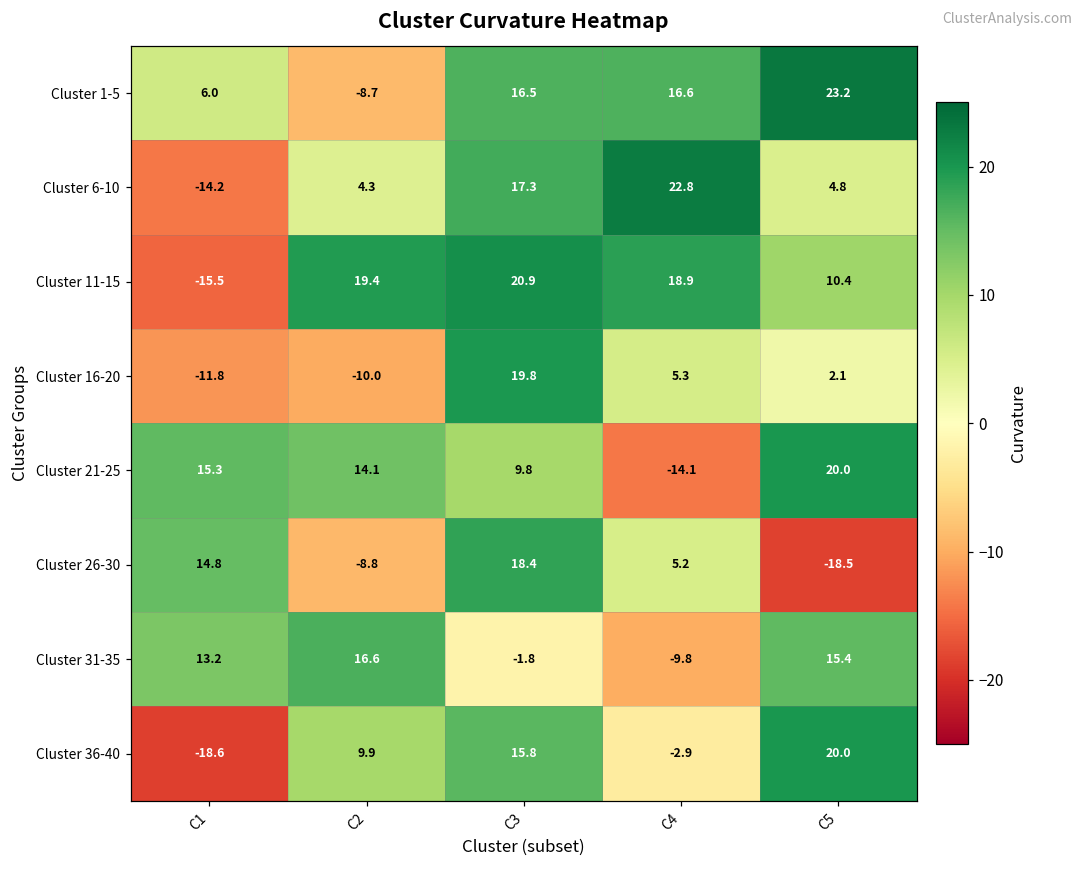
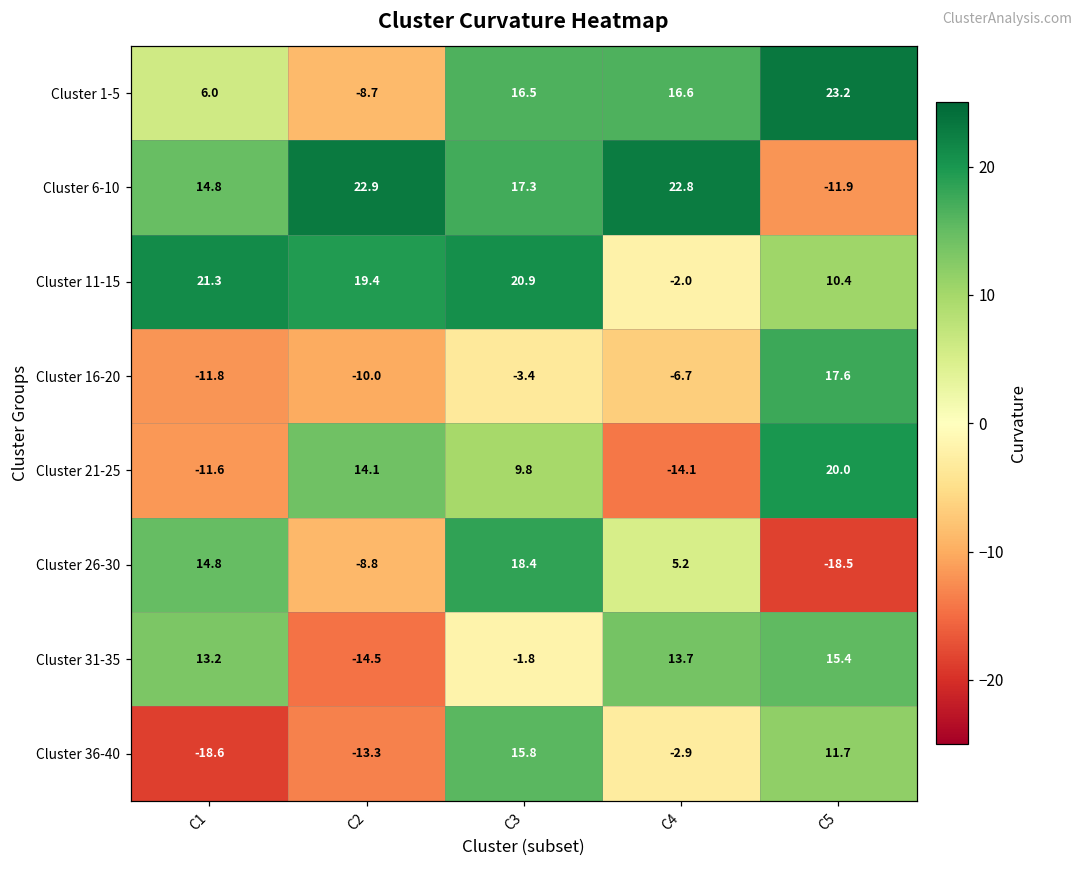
  {
    "Cluster 1-5": {
      "C1": 6.0,
      "C2": -8.7,
      "C3": 16.5,
      "C4": 16.6,
      "C5": 23.2
    },
    "Cluster 6-10": {
-     "C1": -14.2,
-     "C2": 4.3,
+     "C1": 14.8,
+     "C2": 22.9,
      "C3": 17.3,
      "C4": 22.8,
-     "C5": 4.8
+     "C5": -11.9
    },
    "Cluster 11-15": {
-     "C1": -15.5,
+     "C1": 21.3,
      "C2": 19.4,
      "C3": 20.9,
-     "C4": 18.9,
+     "C4": -2.0,
      "C5": 10.4
    },
    "Cluster 16-20": {
      "C1": -11.8,
      "C2": -10.0,
-     "C3": 19.8,
-     "C4": 5.3,
-     "C5": 2.1
+     "C3": -3.4,
+     "C4": -6.7,
+     "C5": 17.6
    },
    "Cluster 21-25": {
-     "C1": 15.3,
+     "C1": -11.6,
      "C2": 14.1,
      "C3": 9.8,
      "C4": -14.1,
      "C5": 20.0
    },
    "Cluster 26-30": {
      "C1": 14.8,
      "C2": -8.8,
      "C3": 18.4,
      "C4": 5.2,
      "C5": -18.5
    },
    "Cluster 31-35": {
      "C1": 13.2,
-     "C2": 16.6,
+     "C2": -14.5,
      "C3": -1.8,
-     "C4": -9.8,
+     "C4": 13.7,
      "C5": 15.4
    },
    "Cluster 36-40": {
      "C1": -18.6,
-     "C2": 9.9,
+     "C2": -13.3,
      "C3": 15.8,
      "C4": -2.9,
-     "C5": 20.0
+     "C5": 11.7
    }
  }
